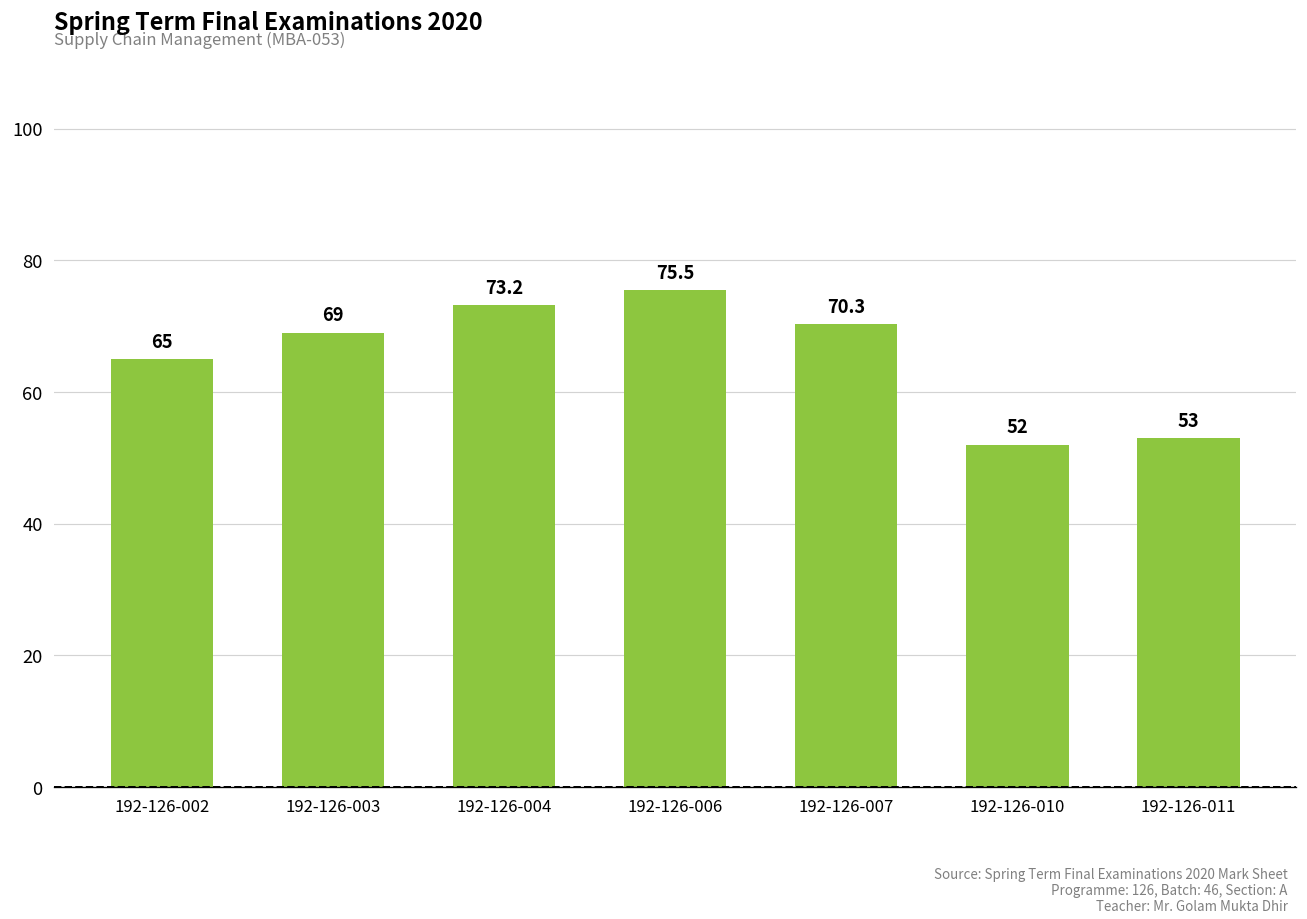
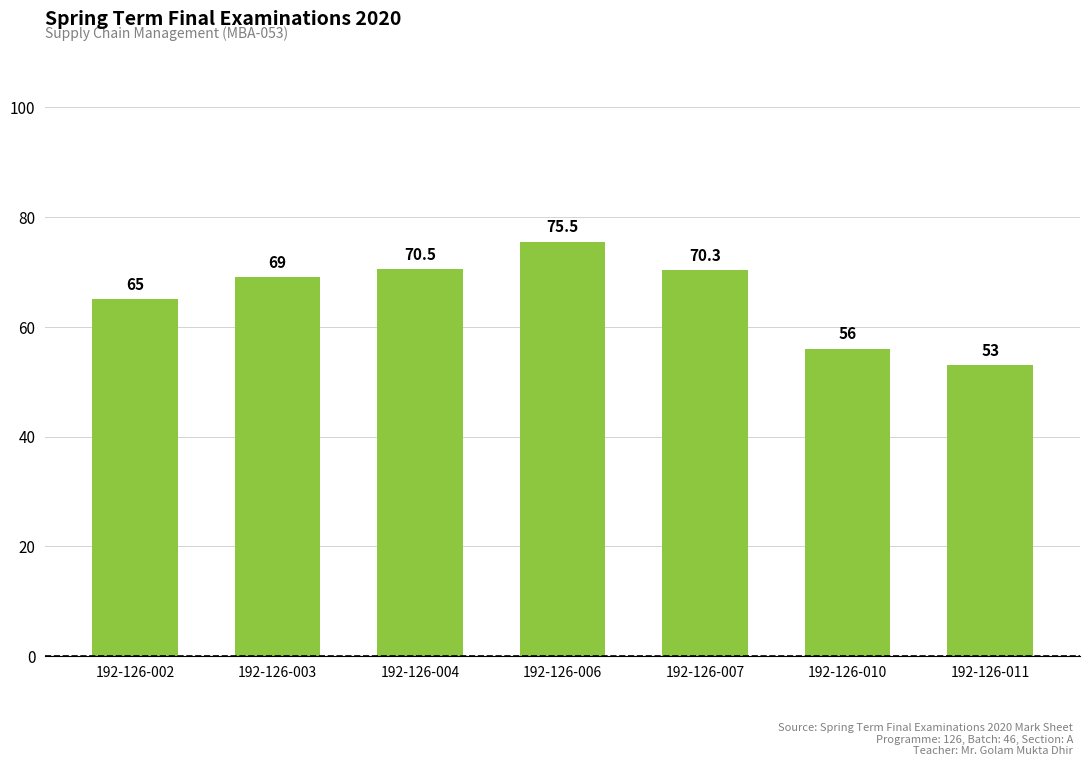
  {
    "192-126-002": 65,
    "192-126-003": 69,
-   "192-126-004": 73.2,
+   "192-126-004": 70.5,
    "192-126-006": 75.5,
    "192-126-007": 70.3,
-   "192-126-010": 52,
+   "192-126-010": 56,
    "192-126-011": 53
  }
